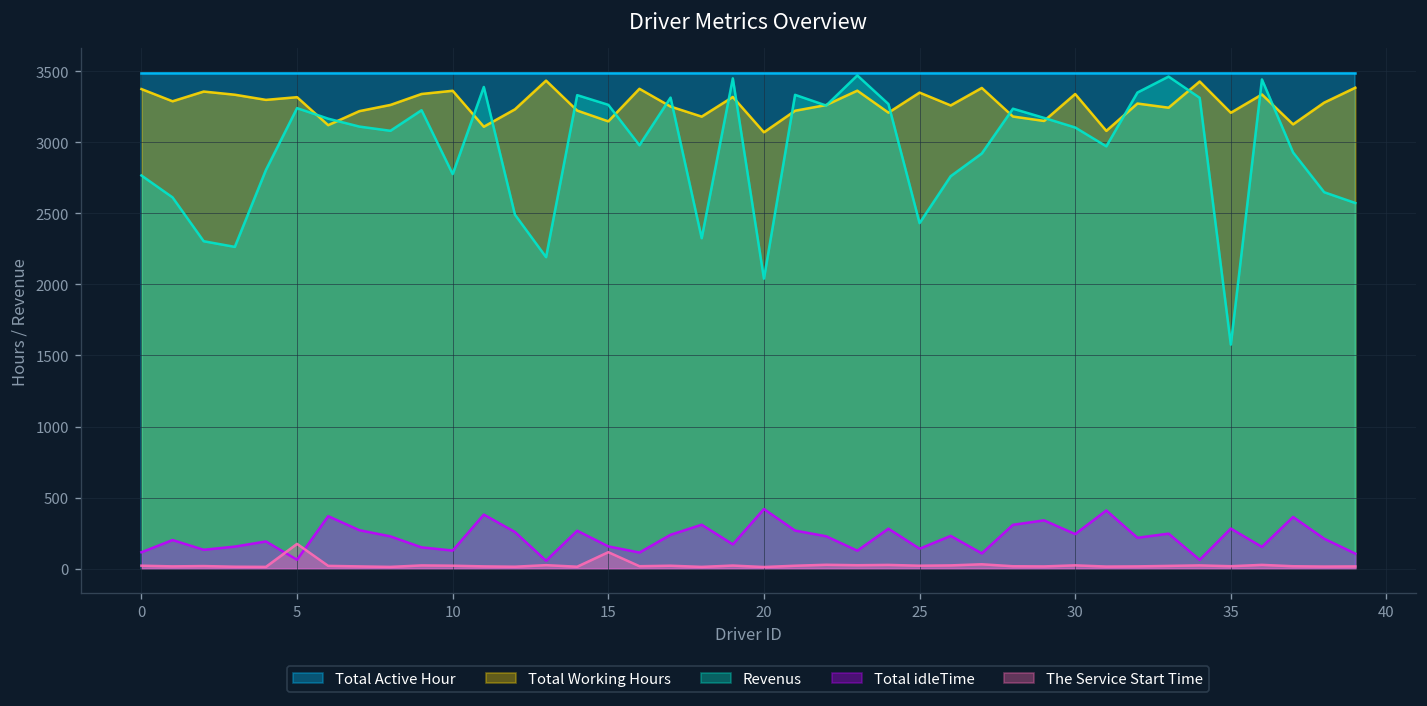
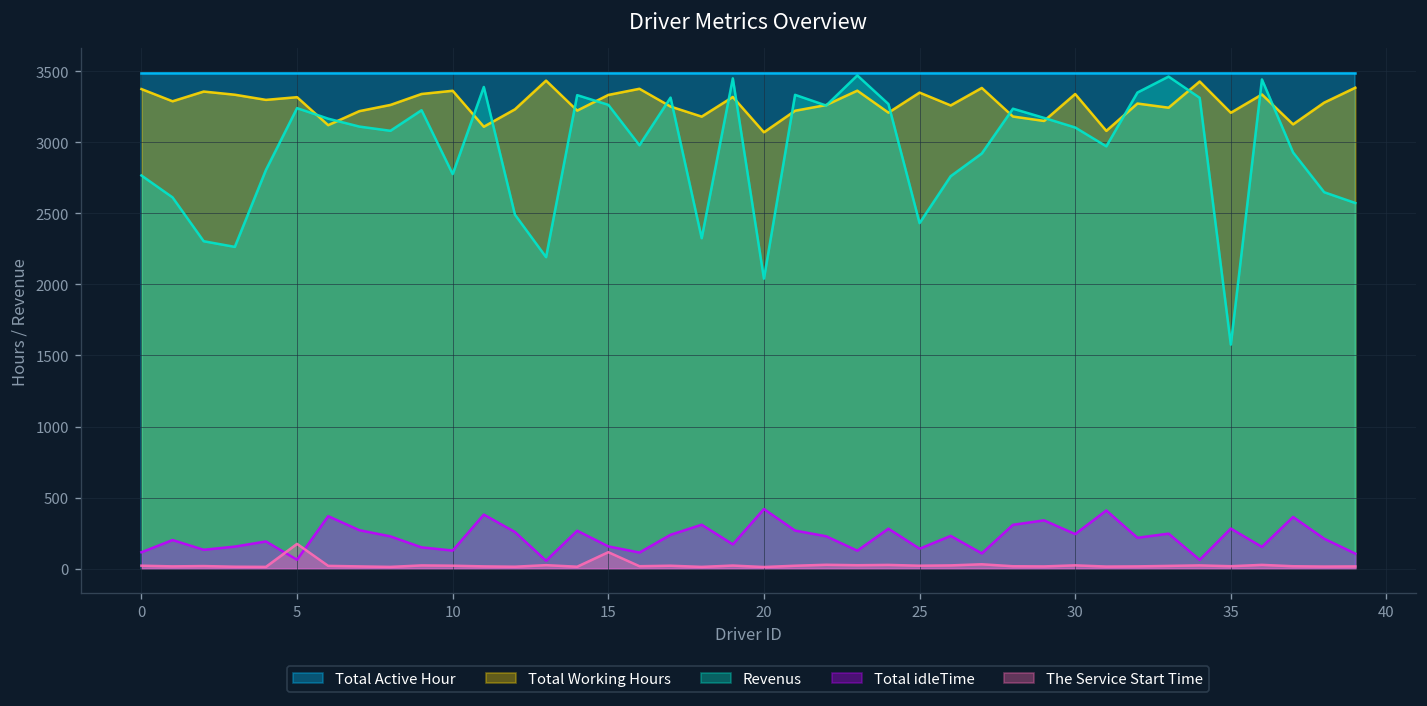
  {
    "Total Working Hours": {
      "0": 3370,
      "5": 3320,
      "10": 3360,
-     "15": 3150,
+     "15": 3330,
      "20": 3070,
      "25": 3350,
      "30": 3340,
      "35": 3210
    },
    "Total idleTime": {
      "0": 120,
      "5": 60,
      "10": 130,
      "15": 160,
      "20": 420,
      "25": 140,
      "30": 240,
      "35": 280
    },
    "The Service Start Time": {
      "0": 20,
      "5": 170,
      "10": 20,
      "15": 120,
      "20": 10,
      "25": 20,
      "30": 20,
      "35": 20
    }
  }
